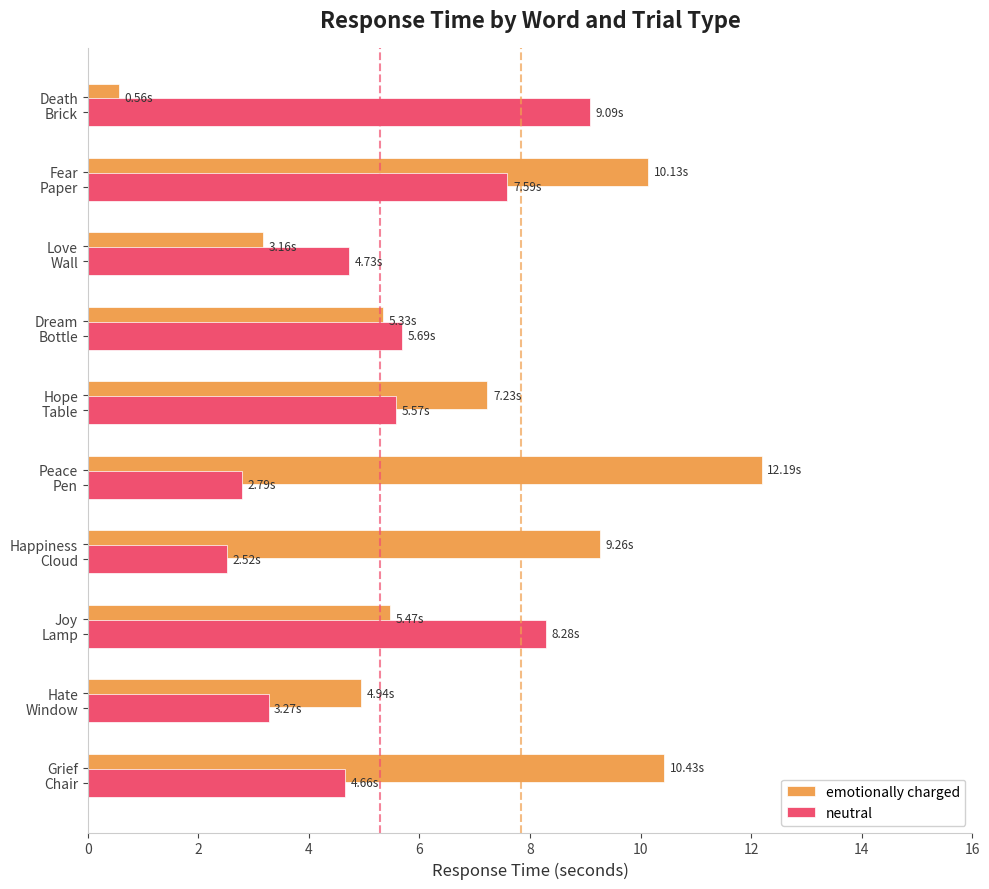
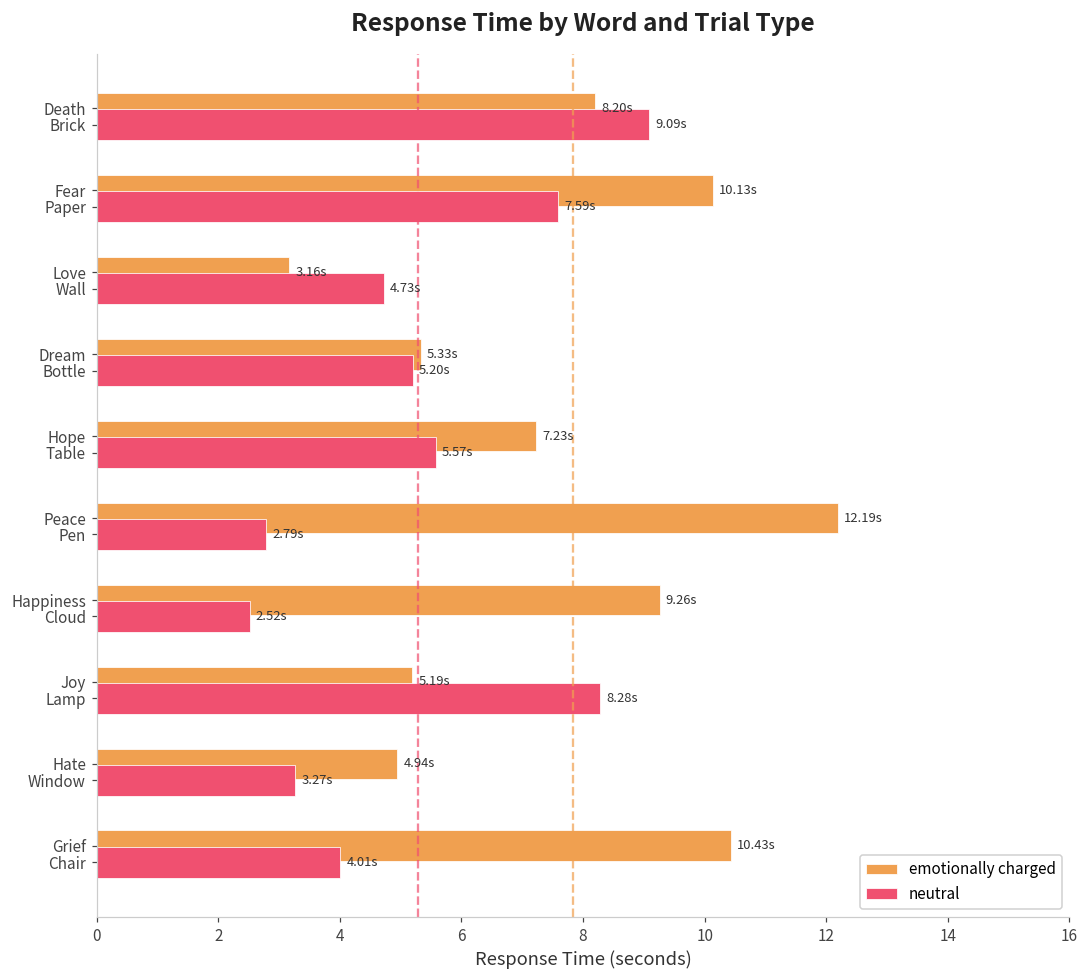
  {
    "emotionally charged": {
-     "Death": "0.56s",
+     "Death": "8.20s",
      "Fear": "10.13s",
      "Love": "3.16s",
      "Dream": "5.33s",
      "Hope": "7.23s",
      "Peace": "12.19s",
      "Happiness": "9.26s",
-     "Joy": "5.47s",
+     "Joy": "5.19s",
      "Hate": "4.94s",
      "Grief": "10.43s"
    },
    "neutral": {
      "Brick": "9.09s",
      "Paper": "7.59s",
      "Wall": "4.73s",
-     "Bottle": "5.69s",
+     "Bottle": "5.20s",
      "Table": "5.57s",
      "Pen": "2.79s",
      "Cloud": "2.52s",
      "Lamp": "8.28s",
      "Window": "3.27s",
-     "Chair": "4.66s"
+     "Chair": "4.01s"
    }
  }
